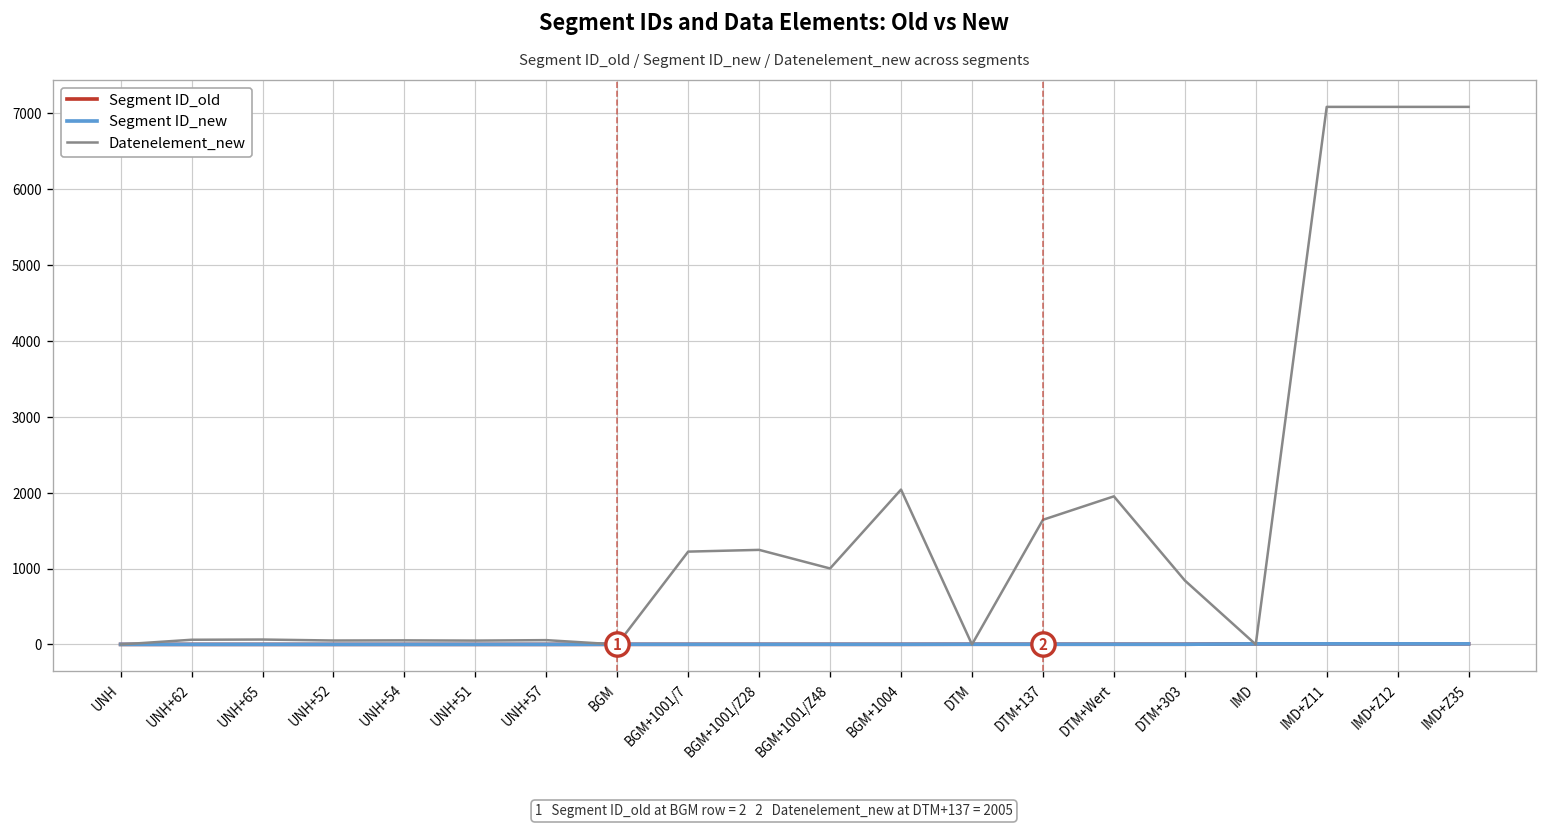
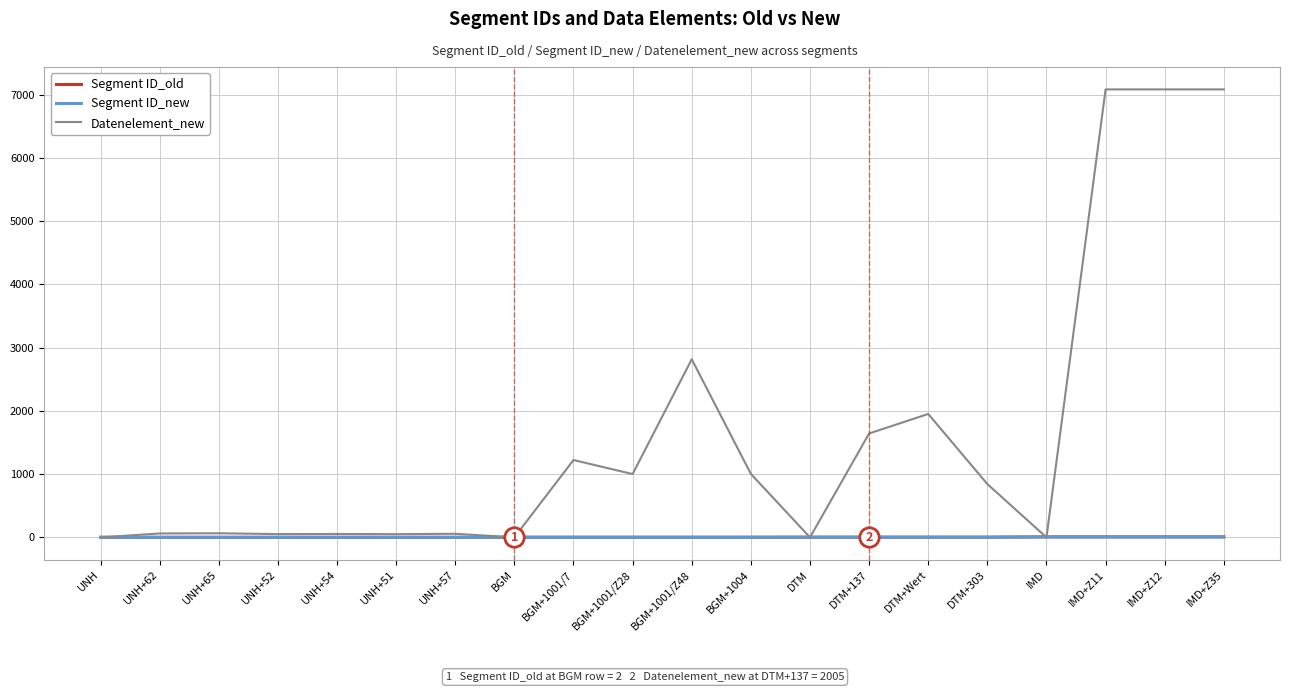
  {
    "Segment ID_new": {
      "UNH+62": 0,
      "UNH+65": 0,
      "UNH+52": 0,
      "UNH+54": 0,
      "UNH+51": 0,
      "UNH+57": 0,
      "BGM+1001/7": 0,
      "BGM+1001/Z28": 0,
      "BGM+1001/Z48": 0,
      "BGM+1004": 0,
      "DTM+Wert": 0,
      "DTM+303": 0,
      "IMD+Z11": 0,
      "IMD+Z12": 0,
      "IMD+Z35": 0
    },
    "Datenelement_new": {
      "UNH+62": 100,
      "UNH+65": 100,
      "UNH+52": 100,
      "UNH+54": 100,
      "UNH+51": 100,
      "UNH+57": 100,
      "BGM+1001/7": 1200,
-     "BGM+1001/Z28": 1200,
-     "BGM+1001/Z48": 1000,
-     "BGM+1004": 2000,
+     "BGM+1001/Z28": 1000,
+     "BGM+1001/Z48": 2800,
+     "BGM+1004": 1000,
      "DTM+137": 1600,
      "DTM+Wert": 2000,
      "DTM+303": 800,
      "IMD+Z11": 7100,
      "IMD+Z12": 7100,
      "IMD+Z35": 7100
    }
  }
